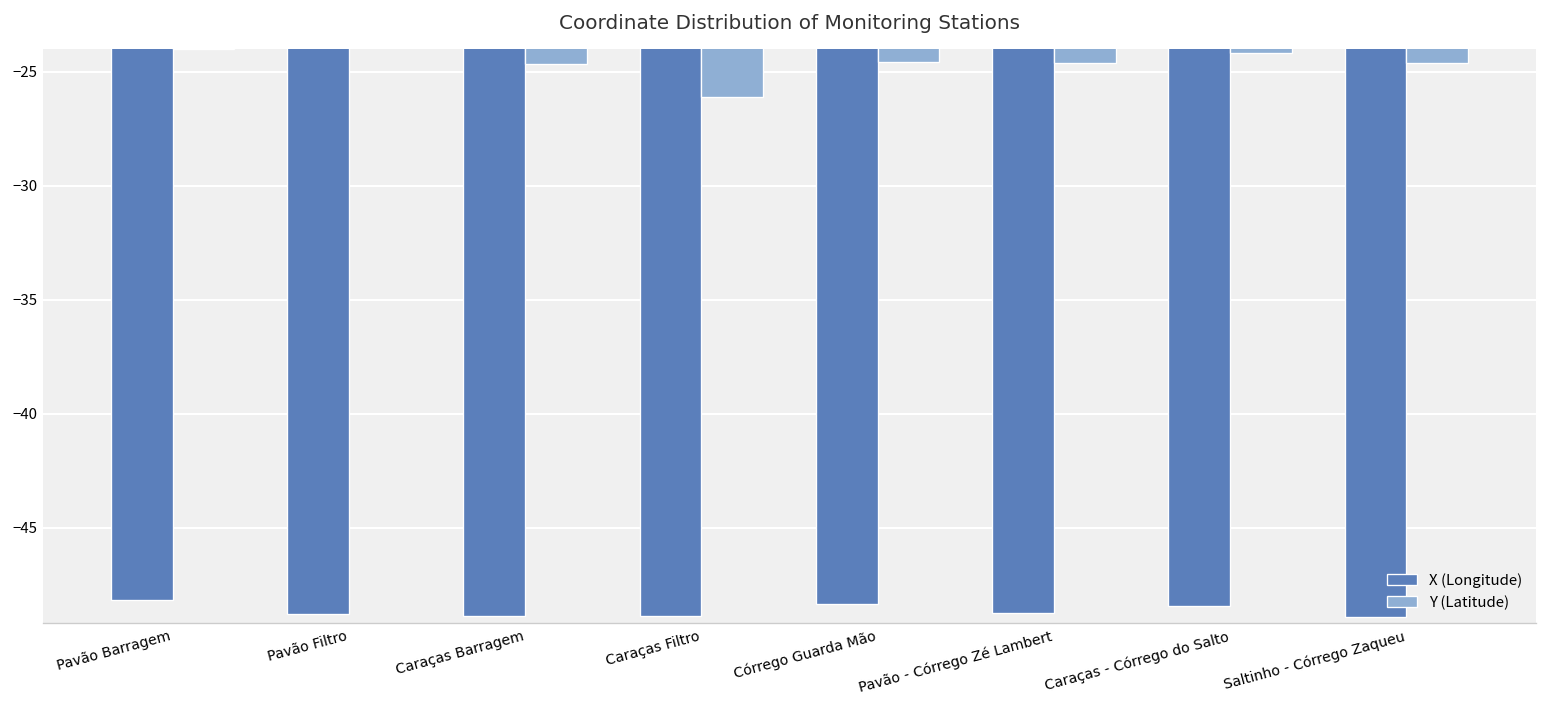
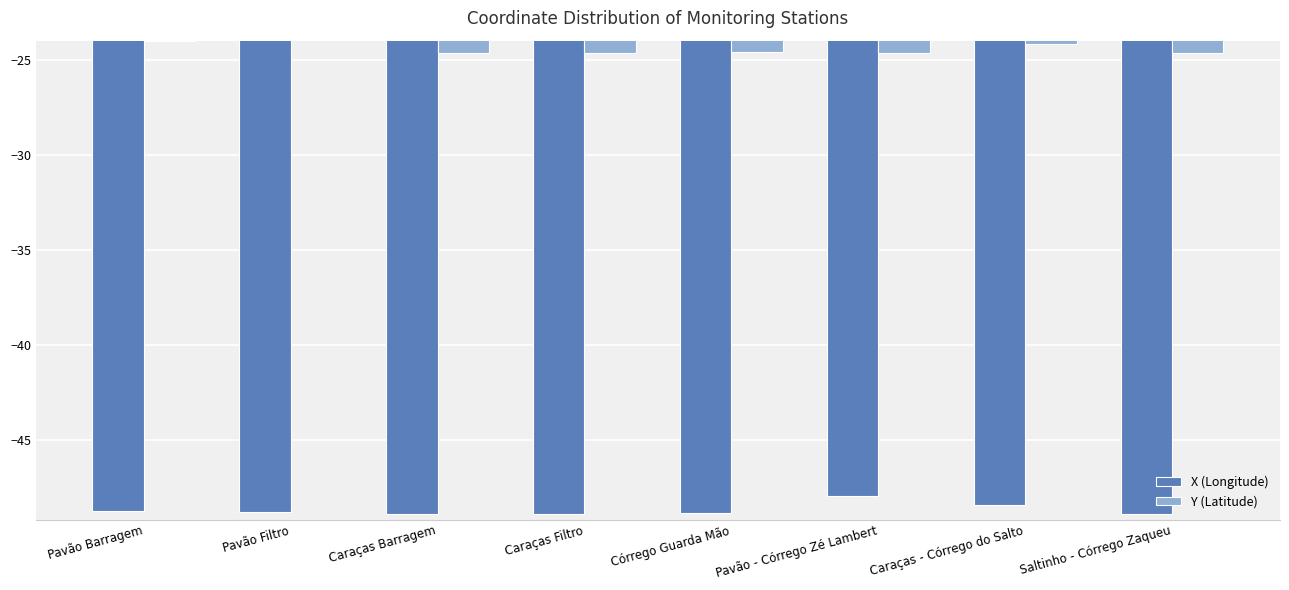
  {
    "X (Longitude)": {
-     "Pavão Barragem": -48.2,
+     "Pavão Barragem": -48.8,
      "Pavão Filtro": -48.8,
      "Caraças Barragem": -48.9,
      "Caraças Filtro": -48.9,
-     "Córrego Guarda Mão": -48.3,
-     "Pavão - Córrego Zé Lambert": -48.8,
+     "Córrego Guarda Mão": -48.9,
+     "Pavão - Córrego Zé Lambert": -48.0,
      "Caraças - Córrego do Salto": -48.4,
      "Saltinho - Córrego Zaqueu": -48.9
    },
    "Y (Latitude)": {
      "Pavão Barragem": -24.0,
      "Pavão Filtro": -23.9,
      "Caraças Barragem": -24.6,
-     "Caraças Filtro": -26.1,
+     "Caraças Filtro": -24.7,
      "Córrego Guarda Mão": -24.6,
      "Pavão - Córrego Zé Lambert": -24.6,
      "Caraças - Córrego do Salto": -24.2,
      "Saltinho - Córrego Zaqueu": -24.6
    }
  }
